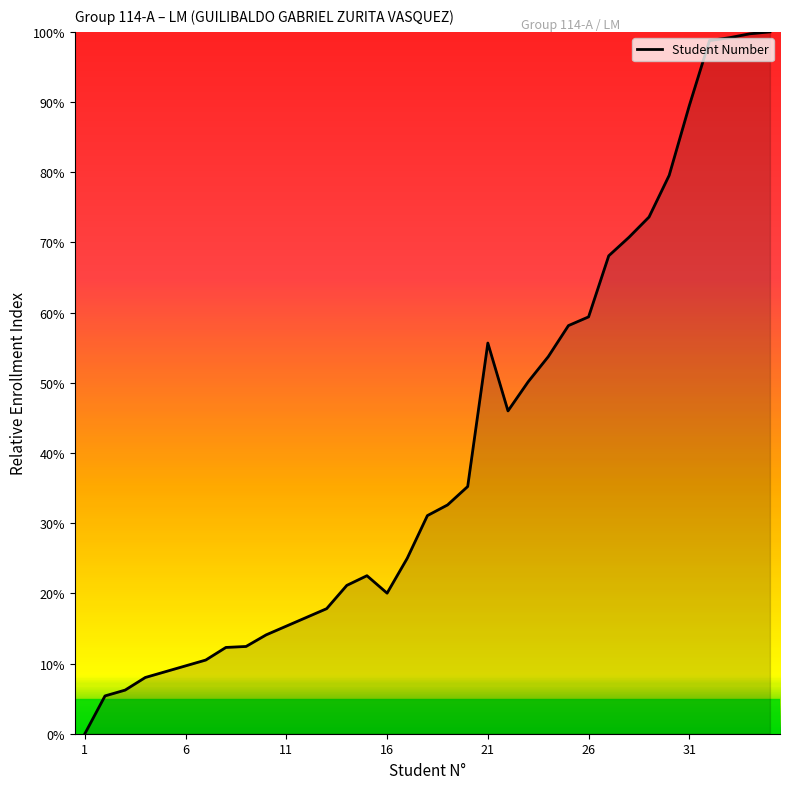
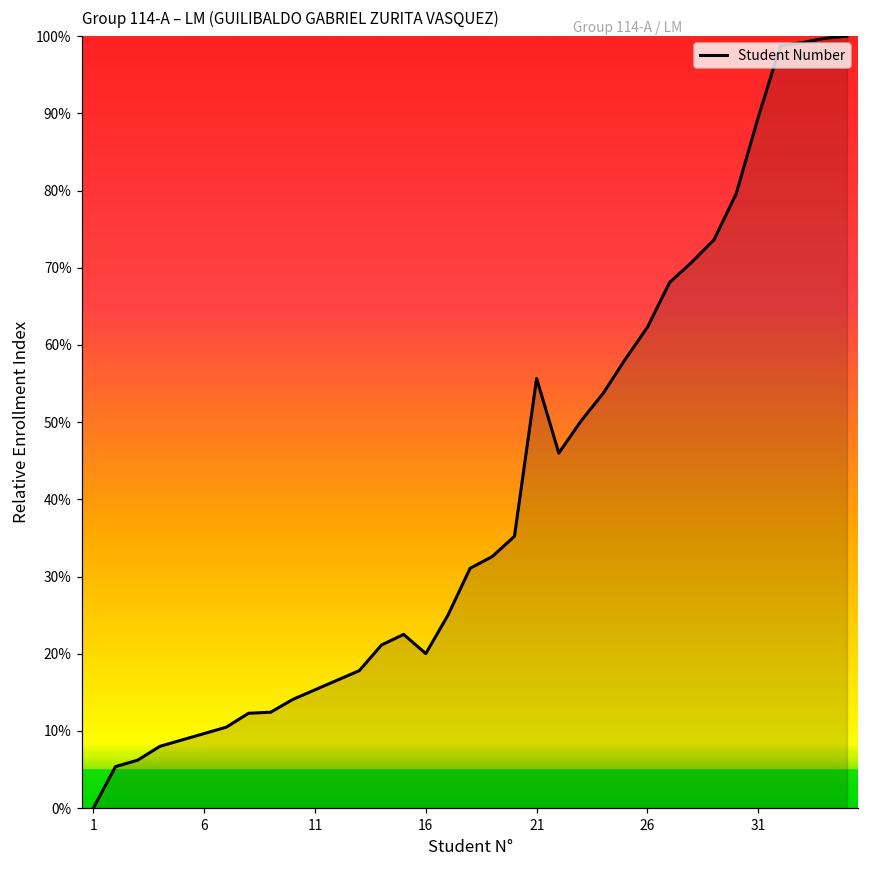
  {
    "6": "10%",
    "11": "15%",
    "16": "20%",
    "21": "56%",
-   "26": "59%",
+   "26": "62%",
    "31": "90%"
  }
